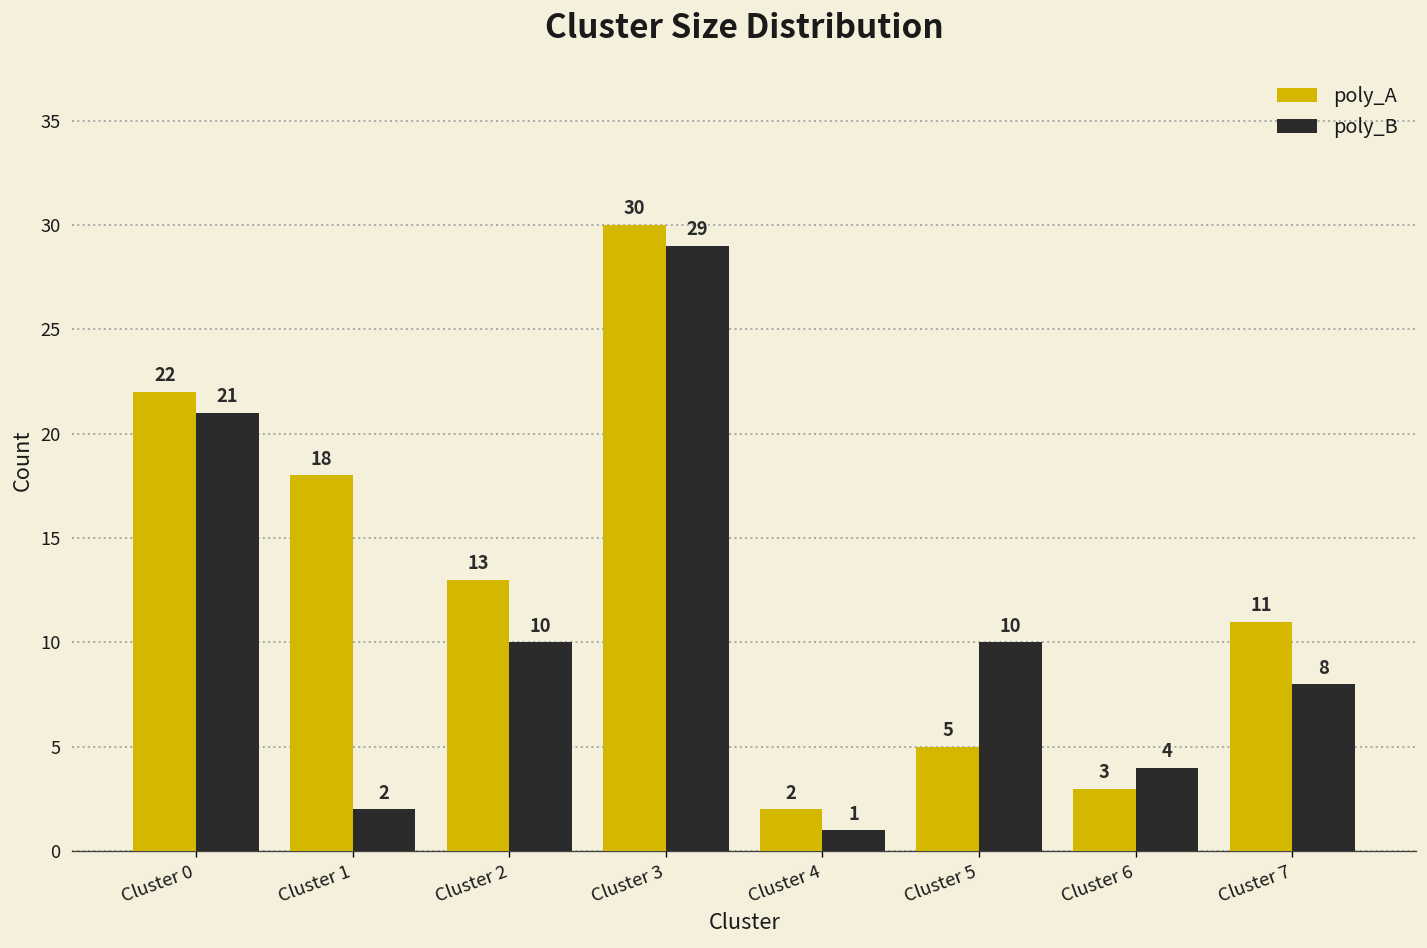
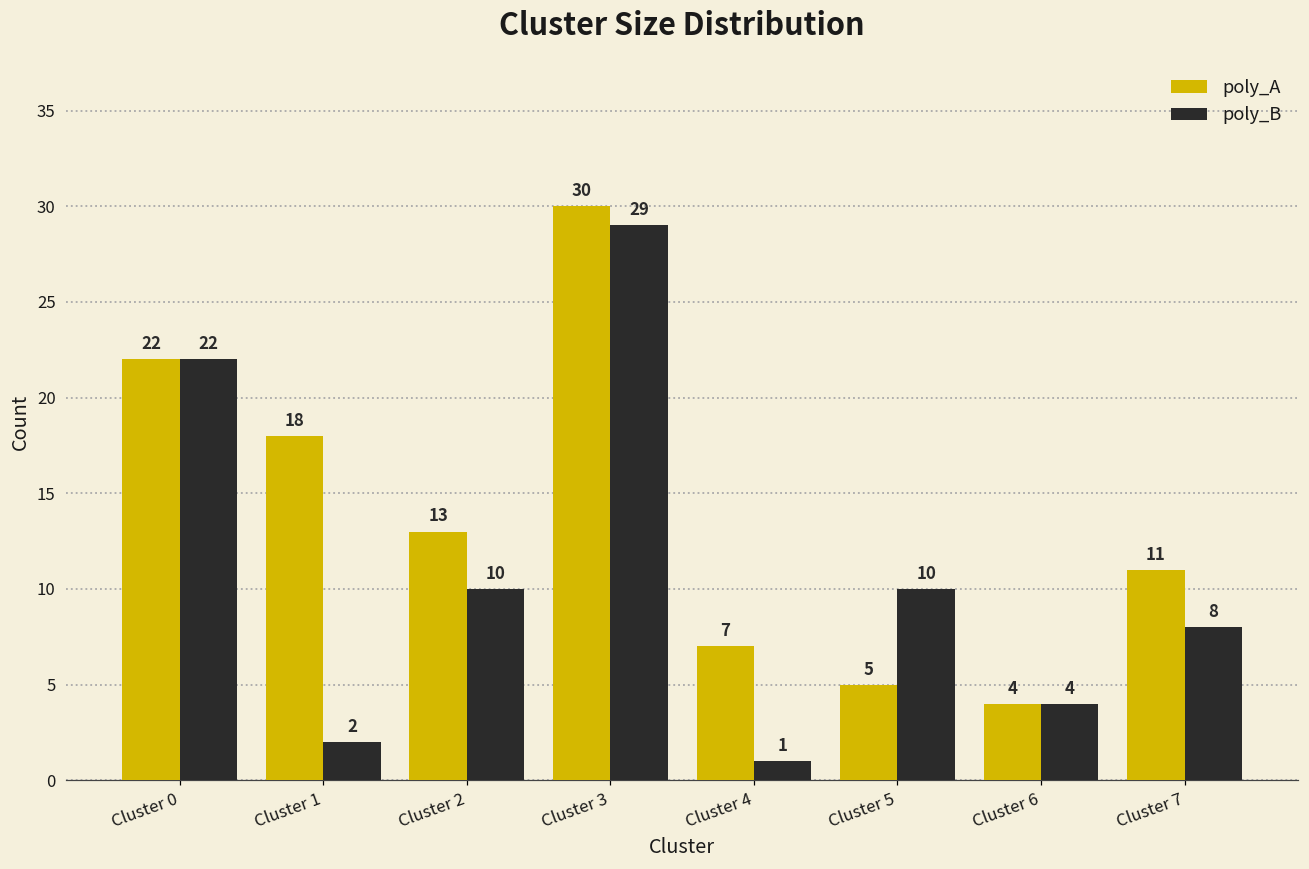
  {
    "poly_A": {
      "Cluster 0": 22,
      "Cluster 1": 18,
      "Cluster 2": 13,
      "Cluster 3": 30,
-     "Cluster 4": 2,
+     "Cluster 4": 7,
      "Cluster 5": 5,
-     "Cluster 6": 3,
+     "Cluster 6": 4,
      "Cluster 7": 11
    },
    "poly_B": {
-     "Cluster 0": 21,
+     "Cluster 0": 22,
      "Cluster 1": 2,
      "Cluster 2": 10,
      "Cluster 3": 29,
      "Cluster 4": 1,
      "Cluster 5": 10,
      "Cluster 6": 4,
      "Cluster 7": 8
    }
  }
